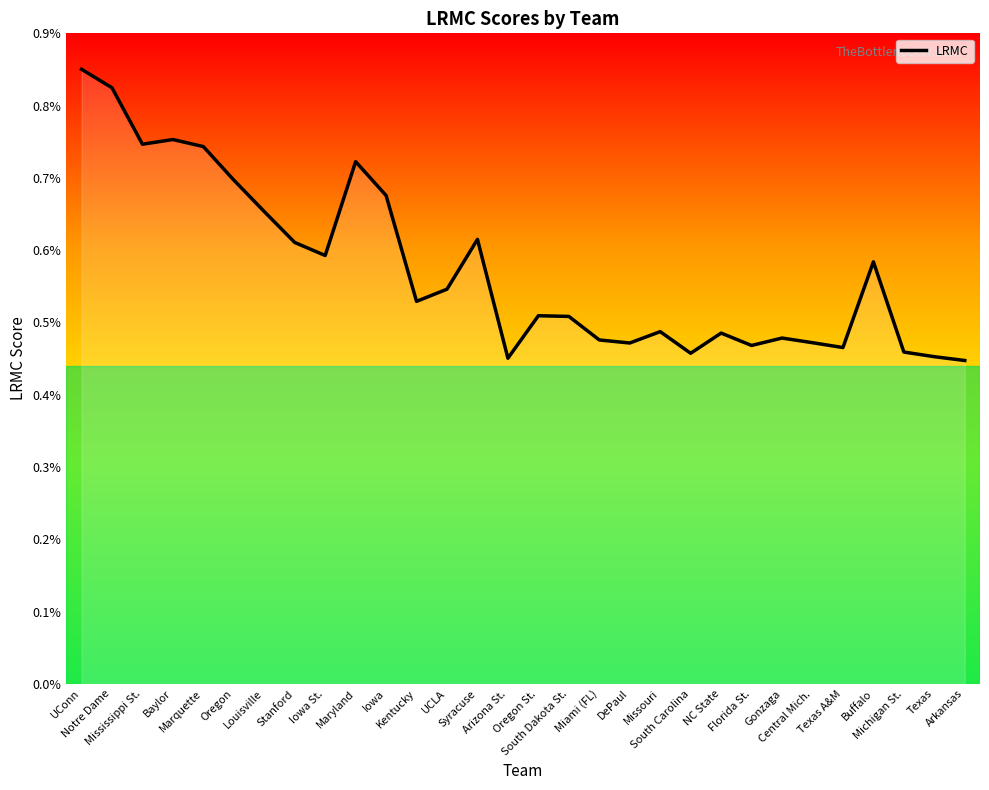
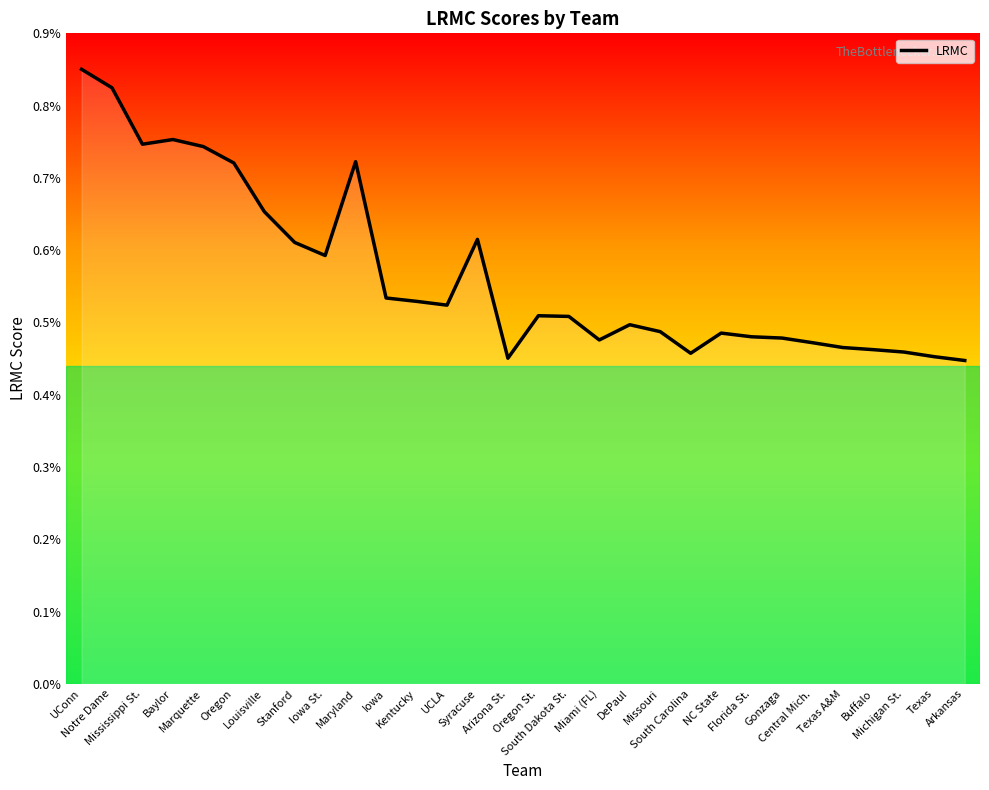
  {
    "UConn": "0.85%",
    "Notre Dame": "0.82%",
    "Mississippi St.": "0.75%",
    "Baylor": "0.75%",
    "Marquette": "0.74%",
-   "Oregon": "0.70%",
+   "Oregon": "0.72%",
    "Louisville": "0.65%",
    "Stanford": "0.61%",
    "Iowa St.": "0.59%",
    "Maryland": "0.72%",
-   "Iowa": "0.68%",
+   "Iowa": "0.53%",
    "Kentucky": "0.53%",
-   "UCLA": "0.55%",
+   "UCLA": "0.52%",
    "Syracuse": "0.61%",
    "Arizona St.": "0.45%",
    "Oregon St.": "0.51%",
    "South Dakota St.": "0.51%",
    "Miami (FL)": "0.48%",
-   "DePaul": "0.47%",
+   "DePaul": "0.50%",
    "Missouri": "0.49%",
    "South Carolina": "0.46%",
    "NC State": "0.49%",
-   "Florida St.": "0.47%",
+   "Florida St.": "0.48%",
    "Gonzaga": "0.48%",
    "Central Mich.": "0.47%",
    "Texas A&M": "0.47%",
-   "Buffalo": "0.58%",
+   "Buffalo": "0.46%",
    "Michigan St.": "0.46%",
    "Texas": "0.45%",
    "Arkansas": "0.45%"
  }
